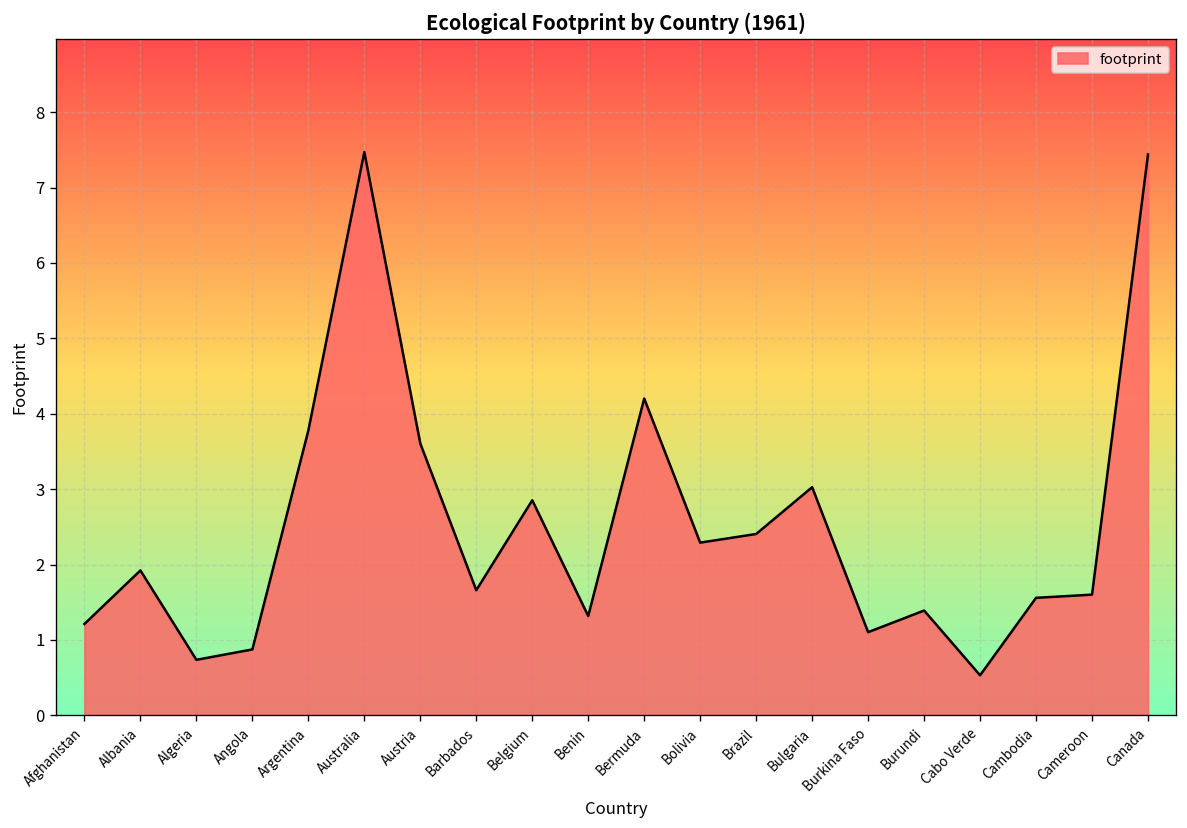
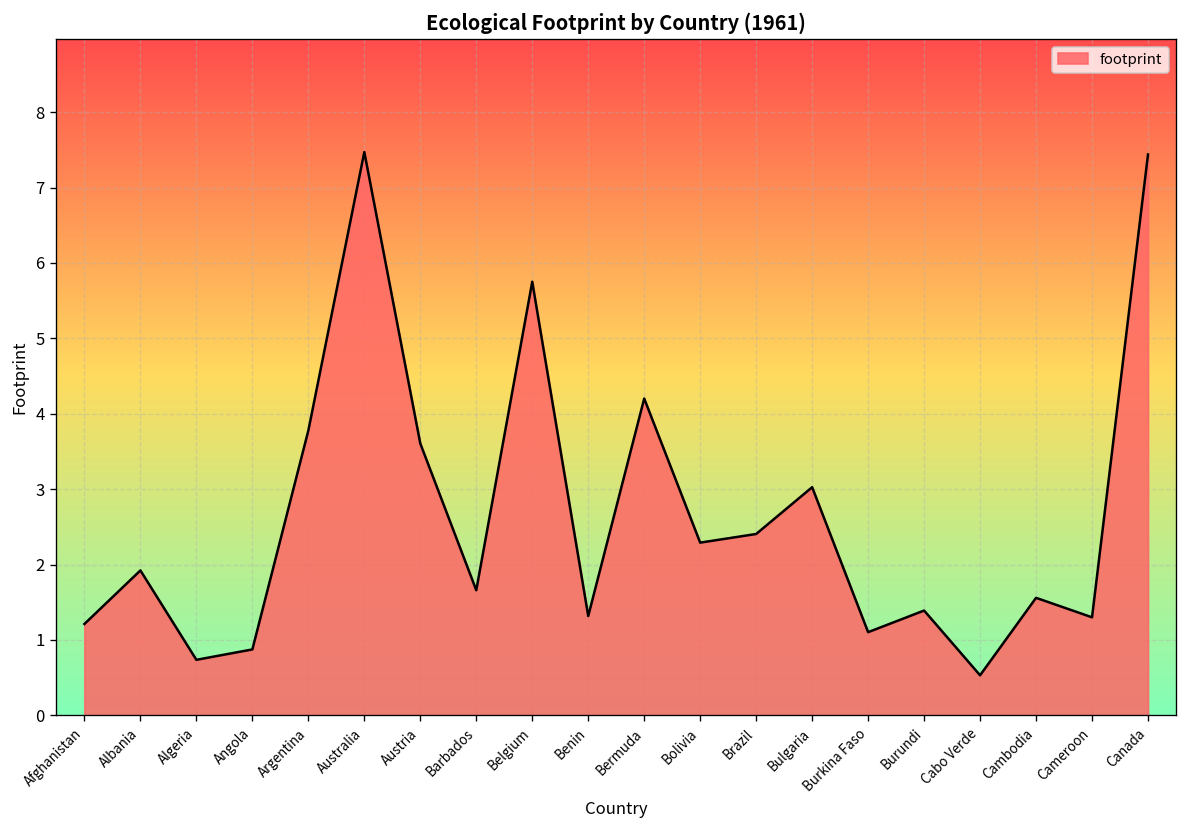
  {
    "Afghanistan": 1.2,
    "Albania": 1.9,
    "Algeria": 0.7,
    "Angola": 0.9,
    "Argentina": 3.8,
    "Australia": 7.5,
    "Austria": 3.6,
    "Barbados": 1.7,
-   "Belgium": 2.9,
+   "Belgium": 5.8,
    "Benin": 1.3,
    "Bermuda": 4.2,
    "Bolivia": 2.3,
    "Brazil": 2.4,
    "Bulgaria": 3.0,
    "Burkina Faso": 1.1,
    "Burundi": 1.4,
    "Cabo Verde": 0.5,
    "Cambodia": 1.6,
-   "Cameroon": 1.6,
+   "Cameroon": 1.3,
    "Canada": 7.4
  }
